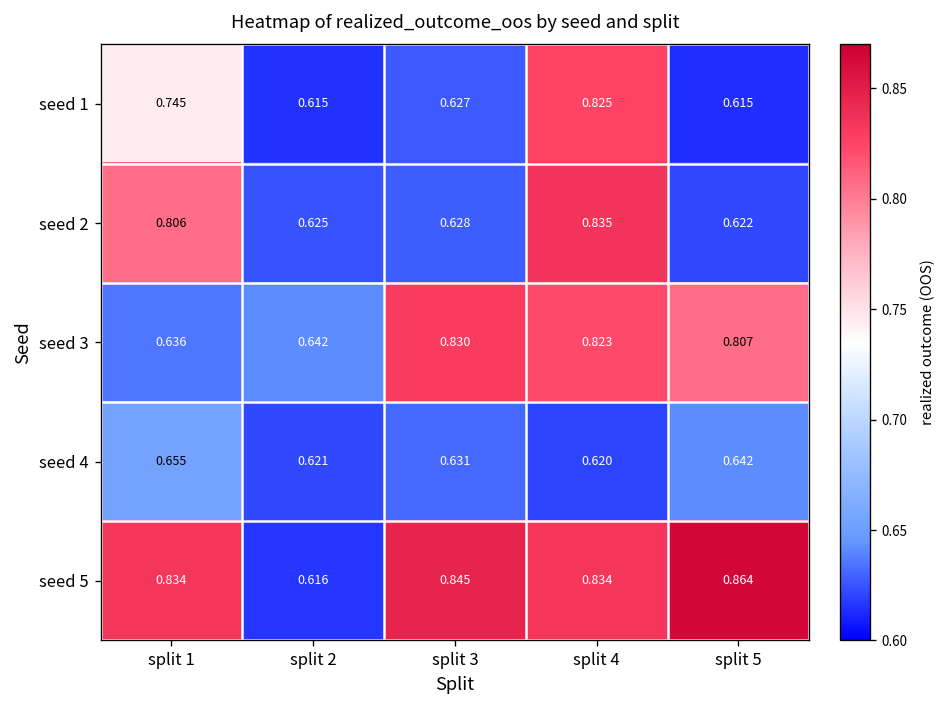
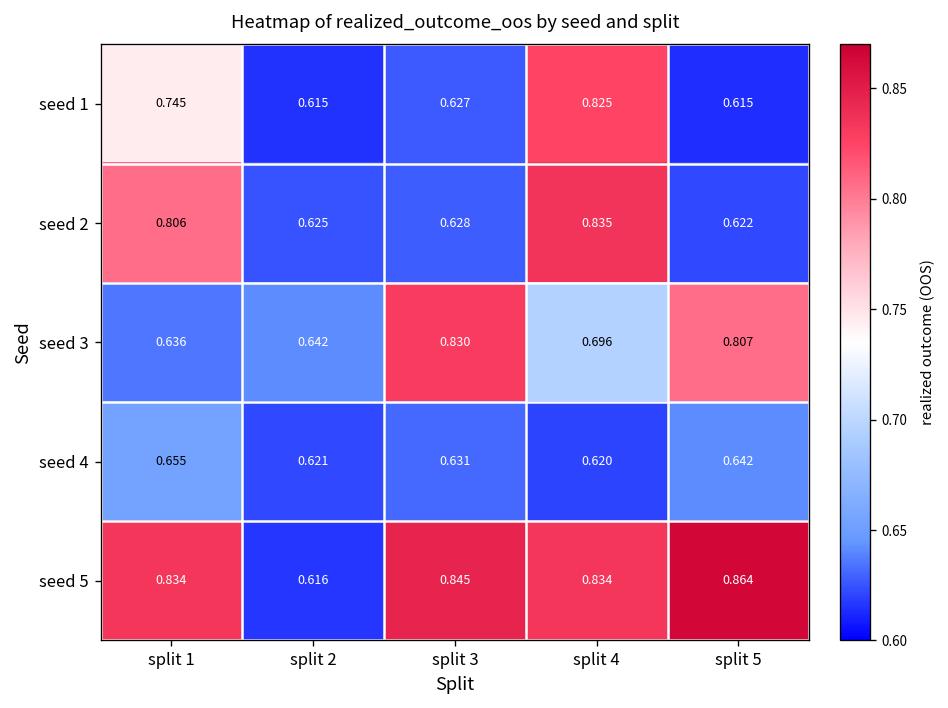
  {
    "seed 1": {
      "split 1": 0.745,
      "split 2": 0.615,
      "split 3": 0.627,
      "split 4": 0.825,
      "split 5": 0.615
    },
    "seed 2": {
      "split 1": 0.806,
      "split 2": 0.625,
      "split 3": 0.628,
      "split 4": 0.835,
      "split 5": 0.622
    },
    "seed 3": {
      "split 1": 0.636,
      "split 2": 0.642,
      "split 3": 0.830,
-     "split 4": 0.823,
+     "split 4": 0.696,
      "split 5": 0.807
    },
    "seed 4": {
      "split 1": 0.655,
      "split 2": 0.621,
      "split 3": 0.631,
      "split 4": 0.620,
      "split 5": 0.642
    },
    "seed 5": {
      "split 1": 0.834,
      "split 2": 0.616,
      "split 3": 0.845,
      "split 4": 0.834,
      "split 5": 0.864
    }
  }
